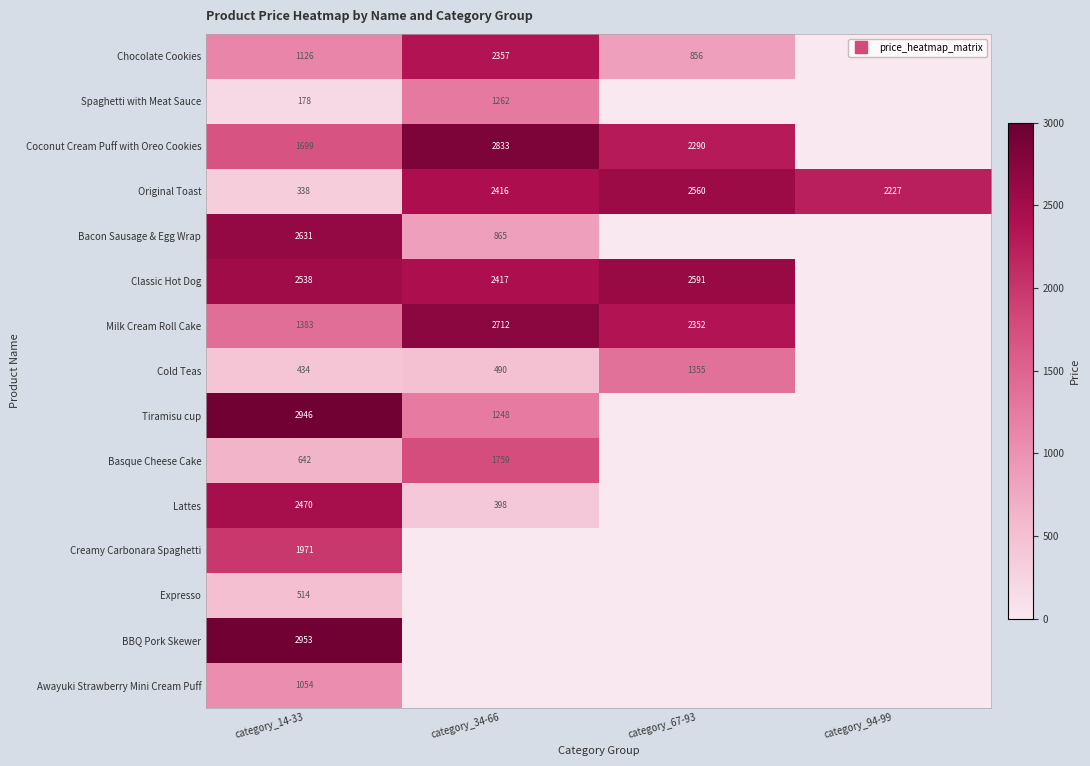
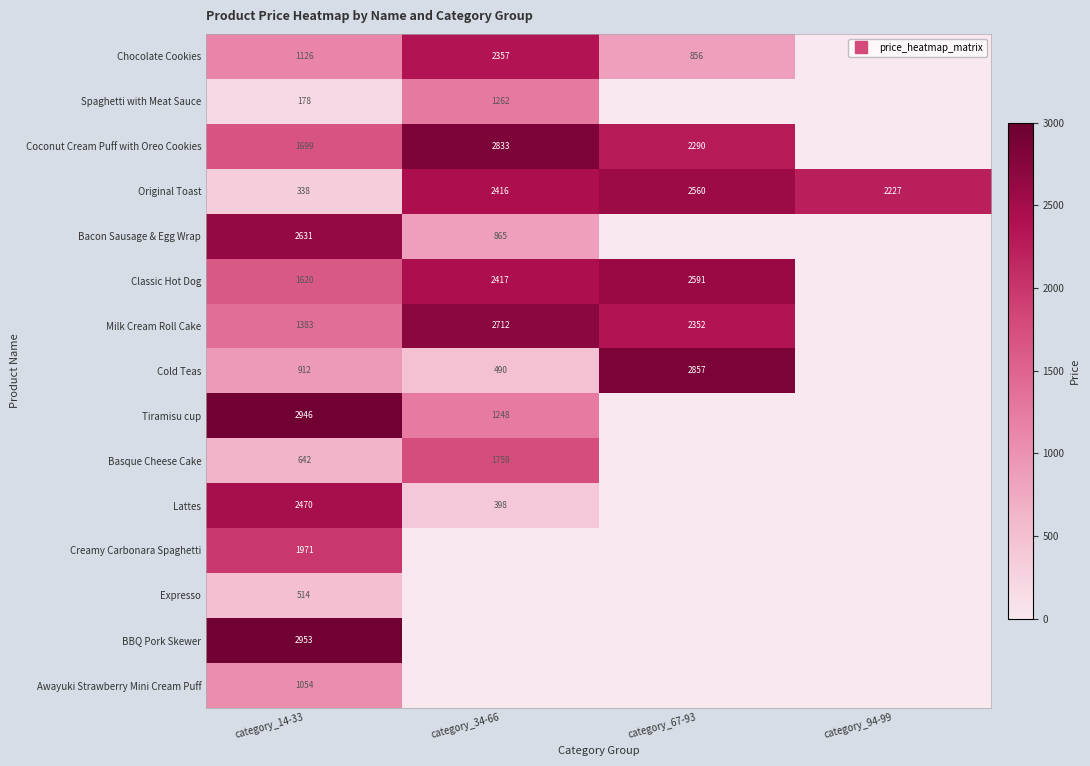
  {
    "Chocolate Cookies": {
      "category_14-33": 1126,
      "category_34-66": 2357,
      "category_67-93": 856
    },
    "Spaghetti with Meat Sauce": {
      "category_14-33": 178,
      "category_34-66": 1262
    },
    "Coconut Cream Puff with Oreo Cookies": {
      "category_14-33": 1699,
      "category_34-66": 2833,
      "category_67-93": 2290
    },
    "Original Toast": {
      "category_14-33": 338,
      "category_34-66": 2416,
      "category_67-93": 2560,
      "category_94-99": 2227
    },
    "Bacon Sausage & Egg Wrap": {
      "category_14-33": 2631,
      "category_34-66": 865
    },
    "Classic Hot Dog": {
-     "category_14-33": 2538,
+     "category_14-33": 1620,
      "category_34-66": 2417,
      "category_67-93": 2591
    },
    "Milk Cream Roll Cake": {
      "category_14-33": 1383,
      "category_34-66": 2712,
      "category_67-93": 2352
    },
    "Cold Teas": {
-     "category_14-33": 434,
+     "category_14-33": 912,
      "category_34-66": 490,
-     "category_67-93": 1355
+     "category_67-93": 2857
    },
    "Tiramisu cup": {
      "category_14-33": 2946,
      "category_34-66": 1248
    },
    "Basque Cheese Cake": {
      "category_14-33": 642,
      "category_34-66": 1759
    },
    "Lattes": {
      "category_14-33": 2470,
      "category_34-66": 398
    },
    "Creamy Carbonara Spaghetti": {
      "category_14-33": 1971
    },
    "Expresso": {
      "category_14-33": 514
    },
    "BBQ Pork Skewer": {
      "category_14-33": 2953
    },
    "Awayuki Strawberry Mini Cream Puff": {
      "category_14-33": 1054
    }
  }
